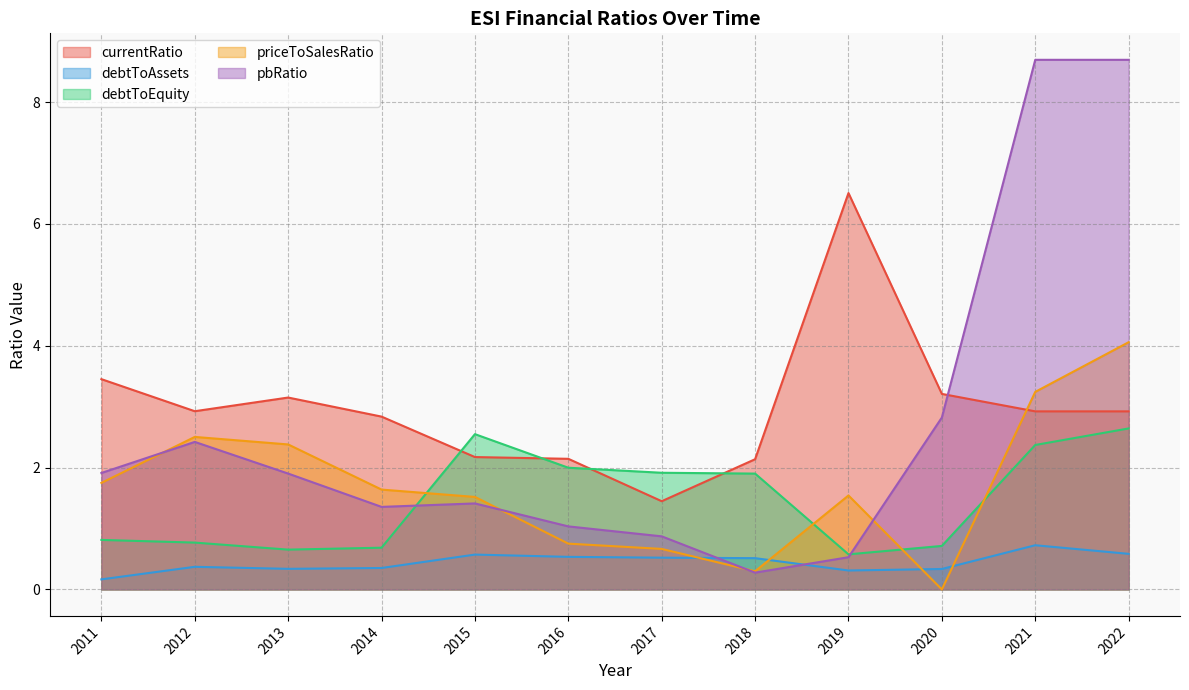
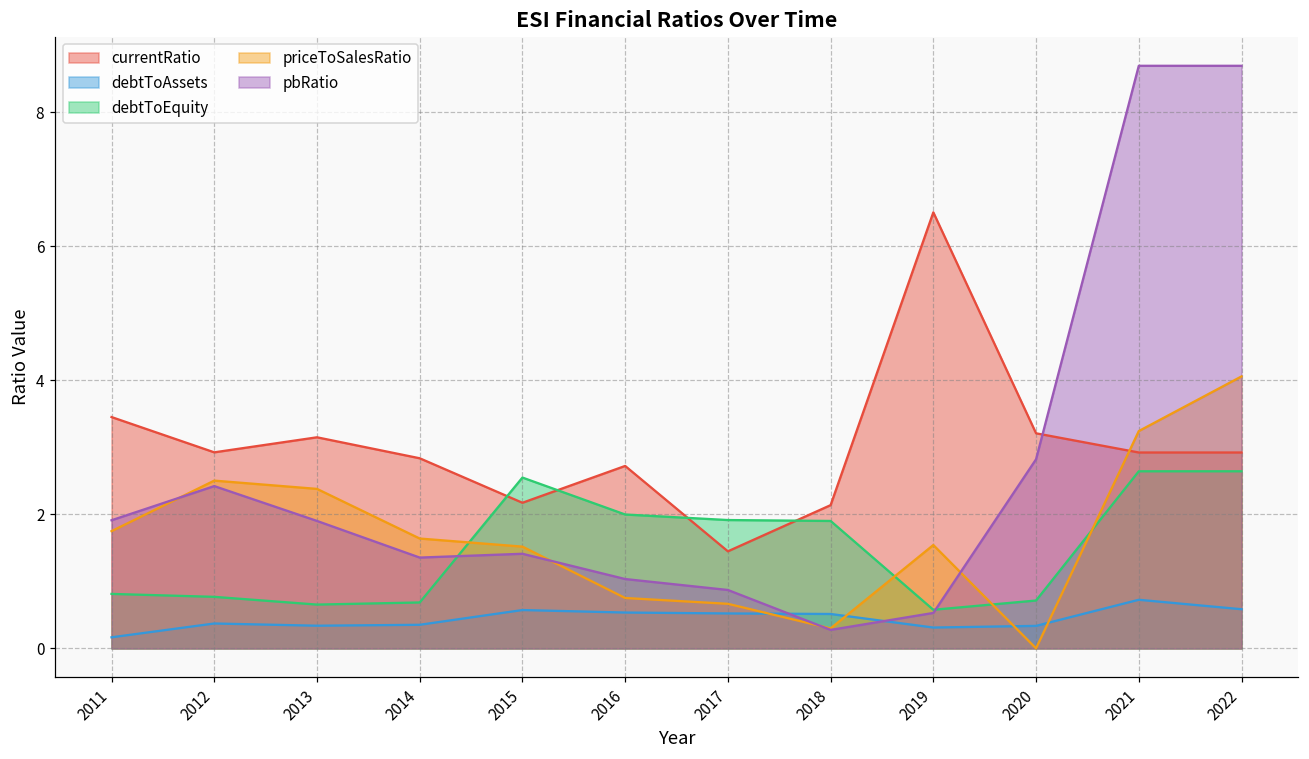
  {
    "currentRatio": {
      "2011": 3.5,
      "2012": 2.9,
      "2013": 3.1,
      "2014": 2.8,
      "2015": 2.2,
-     "2016": 2.1,
+     "2016": 2.7,
      "2017": 1.4,
      "2018": 2.1,
      "2019": 6.5,
      "2020": 3.2,
      "2021": 2.9,
      "2022": 2.9
    },
    "debtToAssets": {
      "2011": 0.2,
      "2012": 0.4,
      "2013": 0.3,
      "2014": 0.4,
      "2015": 0.6,
      "2016": 0.5,
      "2017": 0.5,
      "2018": 0.5,
      "2019": 0.3,
      "2020": 0.3,
      "2021": 0.7,
      "2022": 0.6
    },
    "debtToEquity": {
      "2011": 0.8,
      "2012": 0.8,
      "2013": 0.7,
      "2014": 0.7,
      "2015": 2.5,
      "2016": 2.0,
      "2017": 1.9,
      "2018": 1.9,
      "2019": 0.6,
      "2020": 0.7,
-     "2021": 2.4,
+     "2021": 2.6,
      "2022": 2.6
    },
    "priceToSalesRatio": {
      "2011": 1.7,
      "2012": 2.5,
      "2013": 2.4,
      "2014": 1.6,
      "2015": 1.5,
      "2016": 0.8,
      "2017": 0.7,
      "2019": 1.5,
      "2020": 0.0,
      "2021": 3.2,
      "2022": 4.1
    },
    "pbRatio": {
      "2011": 1.9,
      "2012": 2.4,
      "2013": 1.9,
      "2014": 1.4,
      "2015": 1.4,
      "2016": 1.0,
      "2017": 0.9,
      "2019": 0.5,
      "2020": 2.8,
      "2021": 8.7,
      "2022": 8.7
    }
  }
